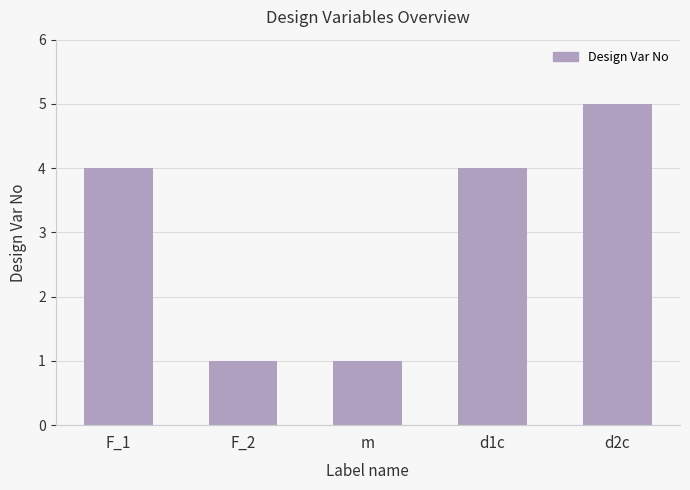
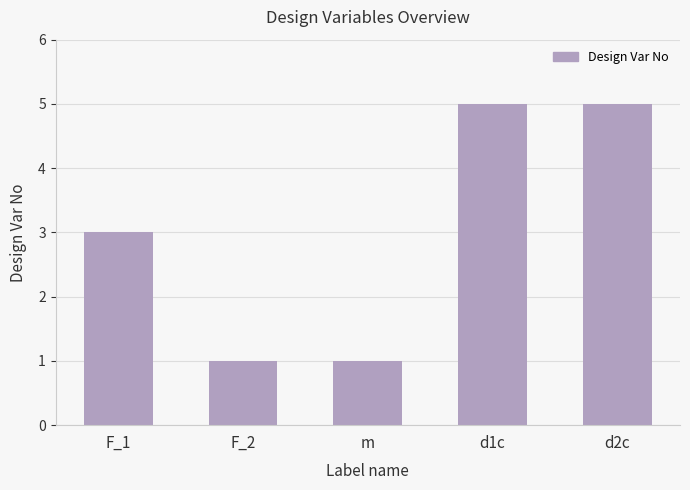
  {
-   "F_1": 4,
+   "F_1": 3,
    "F_2": 1,
    "m": 1,
-   "d1c": 4,
+   "d1c": 5,
    "d2c": 5
  }
